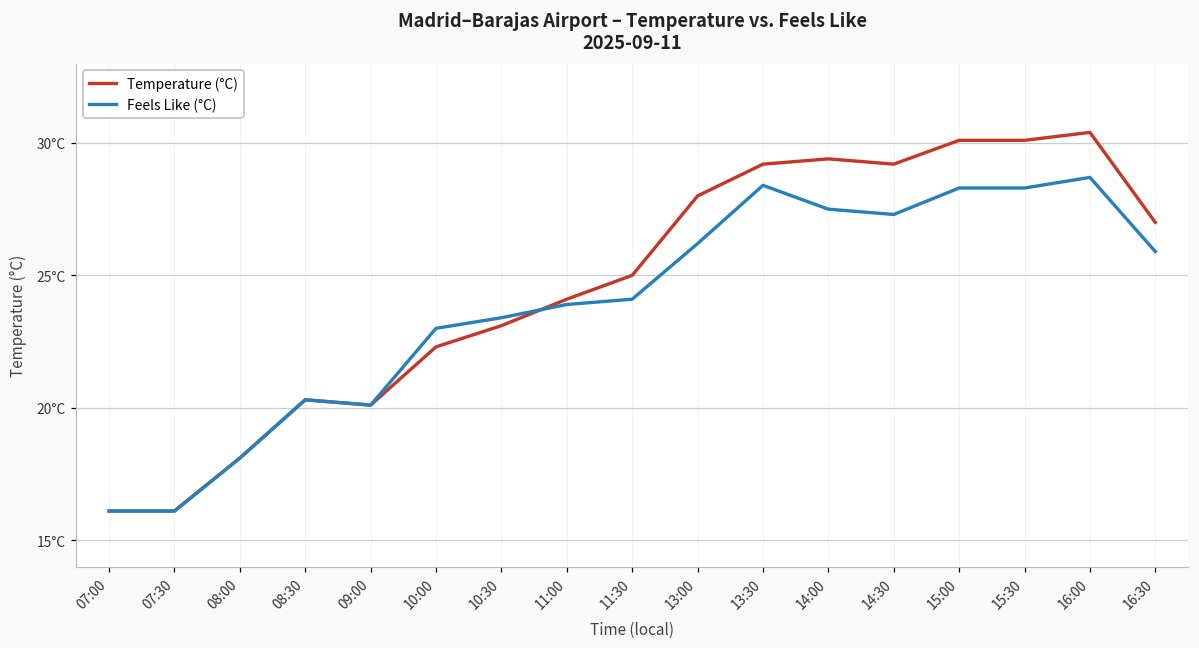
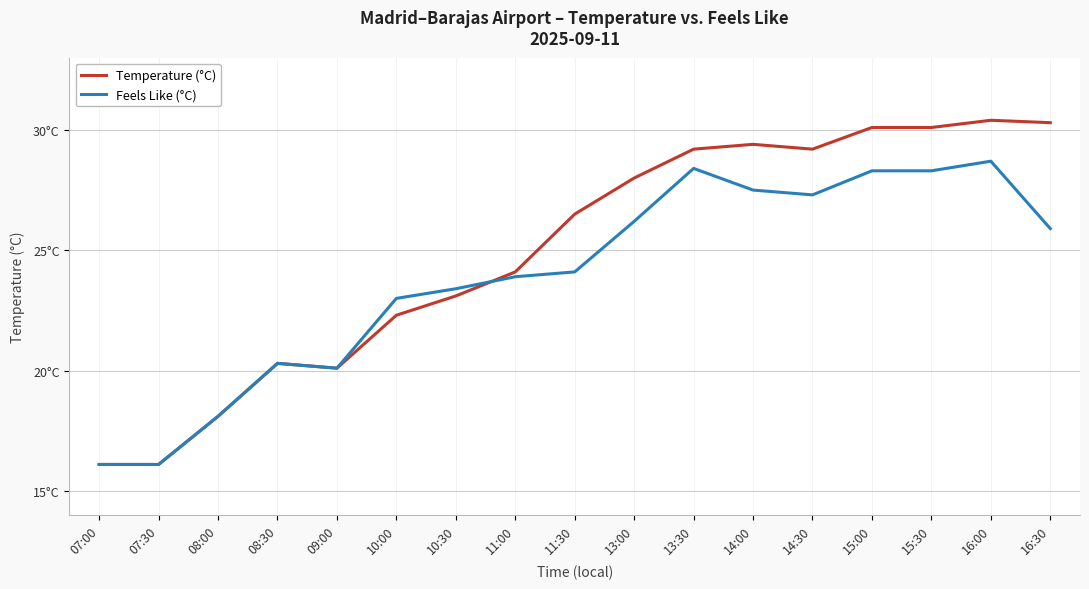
  {
    "Temperature (°C)": {
      "10:00": "22.3°C",
      "10:30": "23.1°C",
      "11:00": "24.1°C",
-     "11:30": "25.0°C",
+     "11:30": "26.5°C",
      "13:00": "28.0°C",
      "13:30": "29.2°C",
      "14:00": "29.4°C",
      "14:30": "29.2°C",
      "15:00": "30.1°C",
      "15:30": "30.1°C",
      "16:00": "30.4°C",
-     "16:30": "27.0°C"
+     "16:30": "30.3°C"
    },
    "Feels Like (°C)": {
      "10:00": "23.0°C",
      "10:30": "23.4°C",
      "11:00": "23.9°C",
      "11:30": "24.1°C",
      "13:00": "26.2°C",
      "13:30": "28.4°C",
      "14:00": "27.5°C",
      "14:30": "27.3°C",
      "15:00": "28.3°C",
      "15:30": "28.3°C",
      "16:00": "28.7°C",
      "16:30": "25.9°C"
    }
  }
